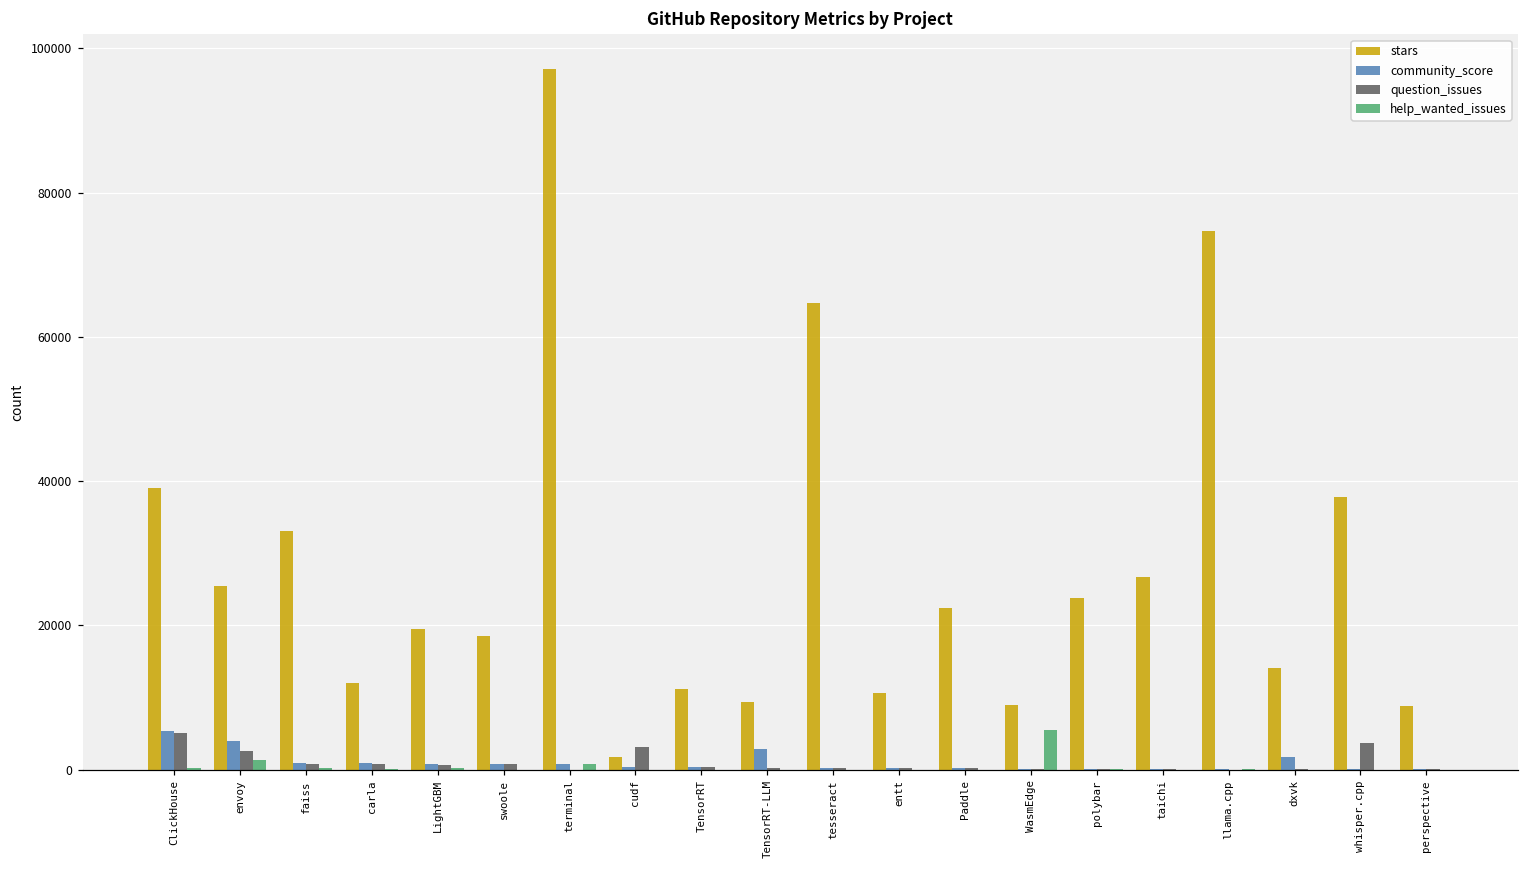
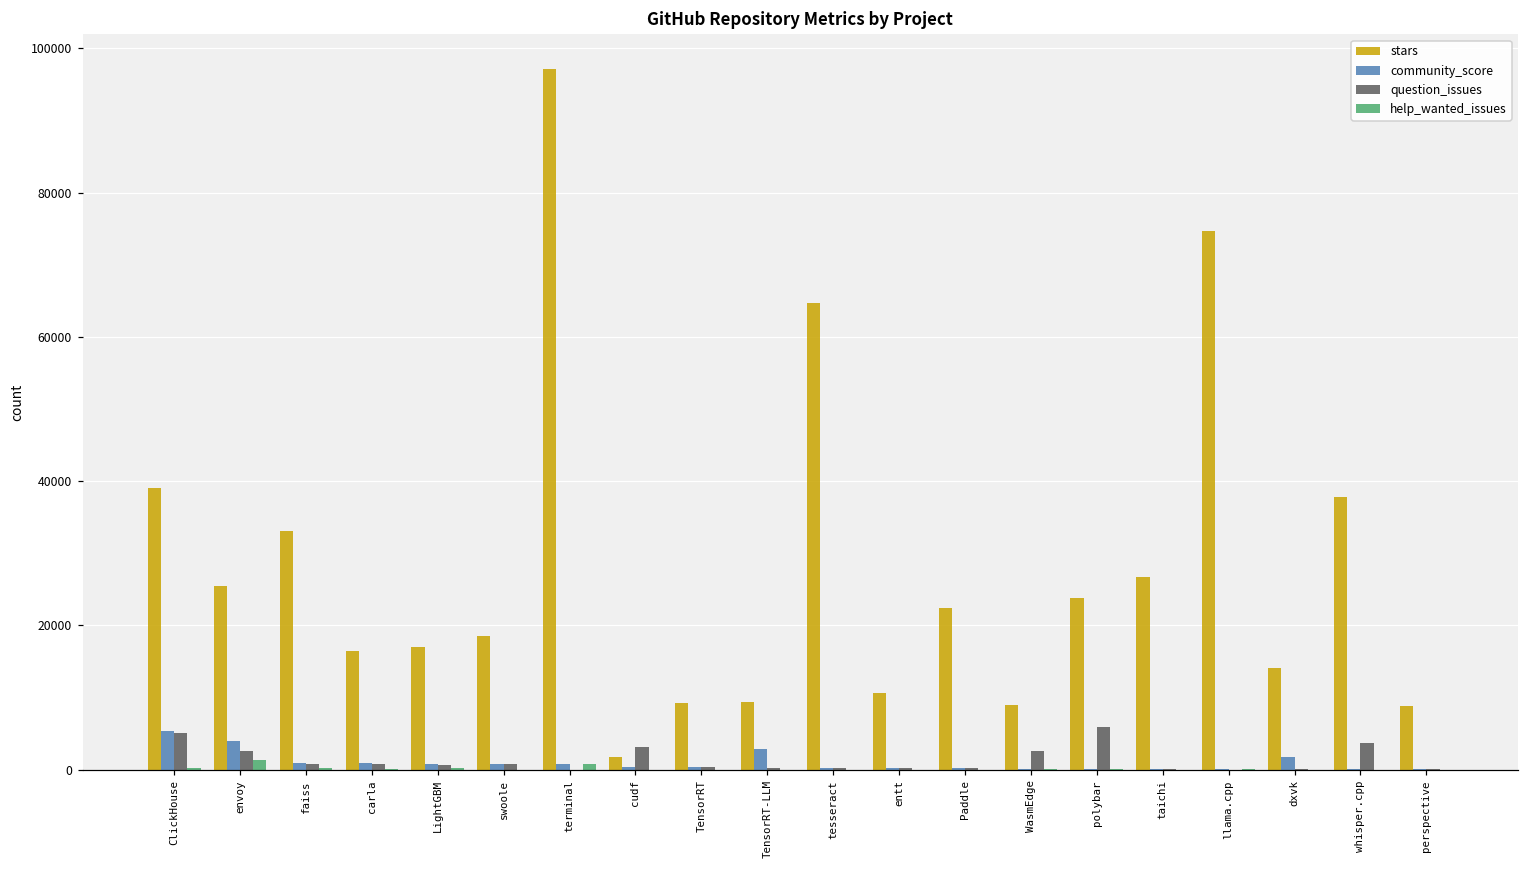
  {
    "stars": {
      "ClickHouse": 39000,
      "envoy": 25000,
      "faiss": 33000,
-     "carla": 12000,
-     "LightGBM": 20000,
+     "carla": 17000,
+     "LightGBM": 17000,
      "swoole": 19000,
      "terminal": 97000,
      "cudf": 2000,
-     "TensorRT": 11000,
+     "TensorRT": 9000,
      "TensorRT-LLM": 9000,
      "tesseract": 65000,
      "entt": 11000,
      "Paddle": 22000,
      "WasmEdge": 9000,
      "polybar": 24000,
      "taichi": 27000,
      "llama.cpp": 75000,
      "dxvk": 14000,
      "whisper.cpp": 38000,
      "perspective": 9000
    },
    "community_score": {
      "ClickHouse": 5000,
      "envoy": 4000,
      "faiss": 1000,
      "carla": 1000,
      "LightGBM": 1000,
      "swoole": 1000,
      "terminal": 1000,
      "TensorRT-LLM": 3000,
      "dxvk": 2000
    },
    "question_issues": {
      "ClickHouse": 5000,
      "envoy": 3000,
      "faiss": 1000,
      "carla": 1000,
      "LightGBM": 1000,
      "swoole": 1000,
      "terminal": 0,
      "cudf": 3000,
-     "WasmEdge": 0,
-     "polybar": 0,
+     "WasmEdge": 3000,
+     "polybar": 6000,
      "whisper.cpp": 4000
    },
    "help_wanted_issues": {
      "envoy": 1000,
      "swoole": 0,
      "terminal": 1000,
      "cudf": 0,
      "TensorRT": 0,
      "Paddle": 0,
-     "WasmEdge": 6000,
+     "WasmEdge": 0,
      "taichi": 0,
      "perspective": 0
    }
  }
